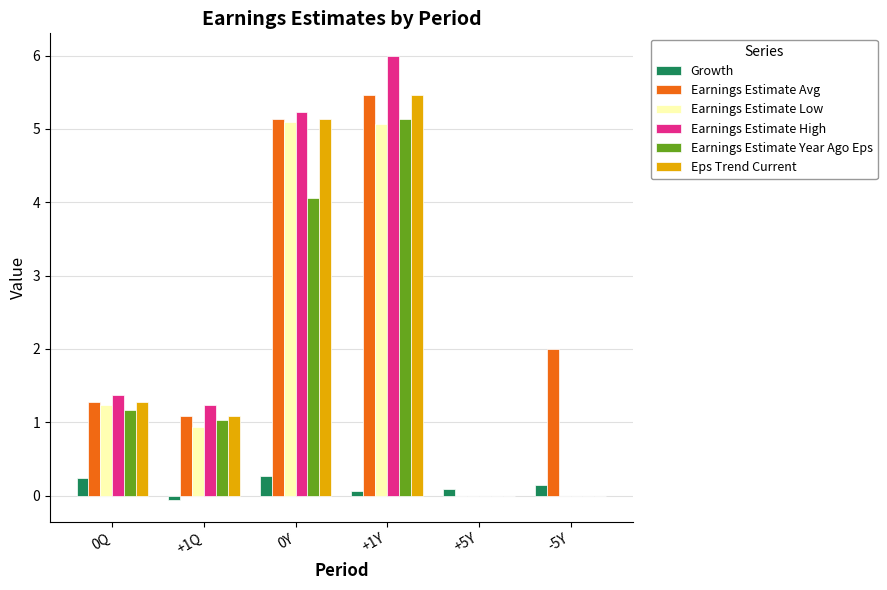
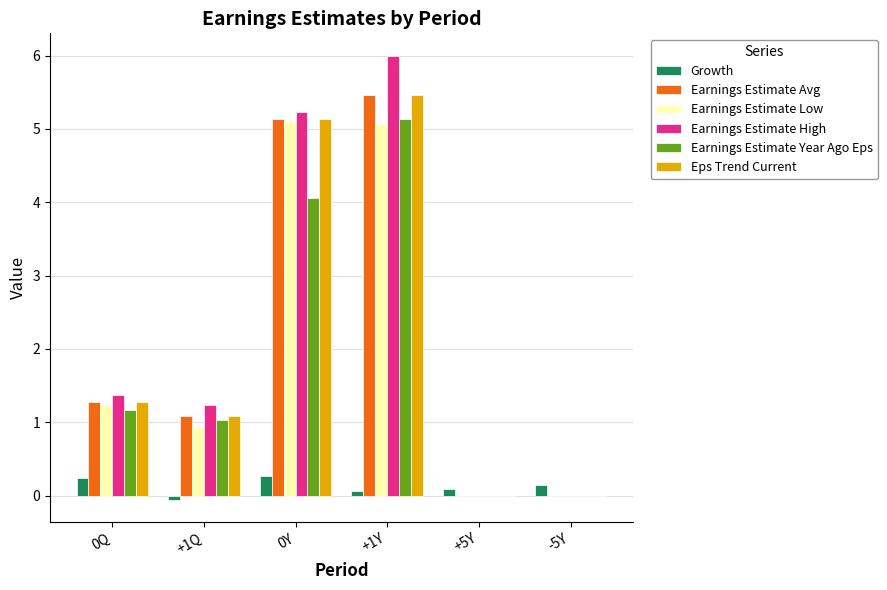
  {
    "Growth": {
      "0Q": 0.2,
      "+1Q": -0.1,
      "0Y": 0.3,
      "+1Y": 0.1,
      "+5Y": 0.1,
      "-5Y": 0.1
    },
    "Earnings Estimate Avg": {
      "0Q": 1.3,
      "+1Q": 1.1,
      "0Y": 5.1,
      "+1Y": 5.5,
      "+5Y": 0,
-     "-5Y": 2
+     "-5Y": 0
    },
    "Earnings Estimate Low": {
      "0Q": 1.2,
      "+1Q": 0.9,
      "0Y": 5.1,
      "+1Y": 5.1,
      "+5Y": 0,
      "-5Y": 0
    },
    "Earnings Estimate High": {
      "0Q": 1.4,
      "+1Q": 1.2,
      "0Y": 5.2,
      "+1Y": 6,
      "+5Y": 0,
      "-5Y": 0
    },
    "Earnings Estimate Year Ago Eps": {
      "0Q": 1.2,
      "+1Q": 1,
      "0Y": 4.1,
      "+1Y": 5.1,
      "+5Y": 0,
      "-5Y": 0
    },
    "Eps Trend Current": {
      "0Q": 1.3,
      "+1Q": 1.1,
      "0Y": 5.1,
      "+1Y": 5.5,
      "+5Y": 0,
      "-5Y": 0
    }
  }
